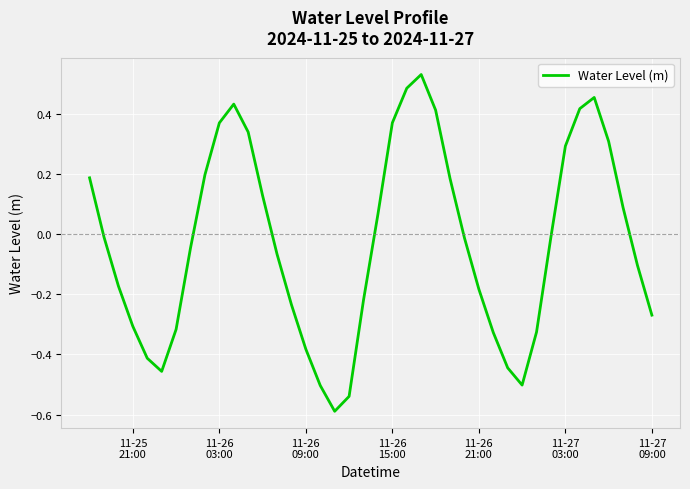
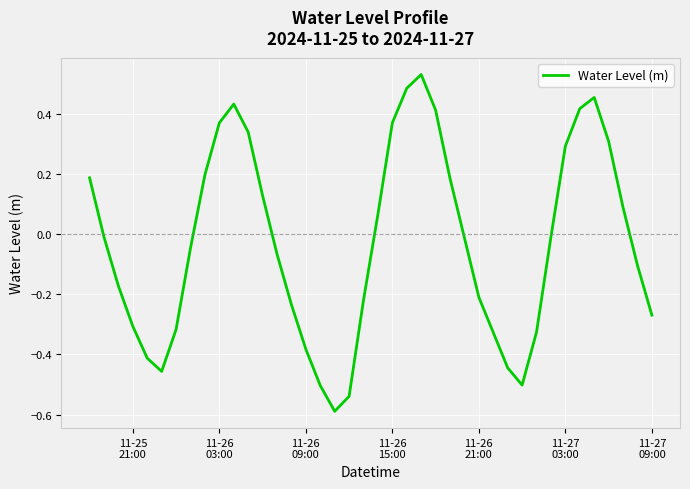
  {
    "11-25 21:00": -0.31,
    "11-26 03:00": 0.37,
    "11-26 09:00": -0.38,
    "11-26 15:00": 0.37,
-   "11-26 21:00": -0.18,
+   "11-26 21:00": -0.21,
    "11-27 03:00": 0.29,
    "11-27 09:00": -0.27
  }
